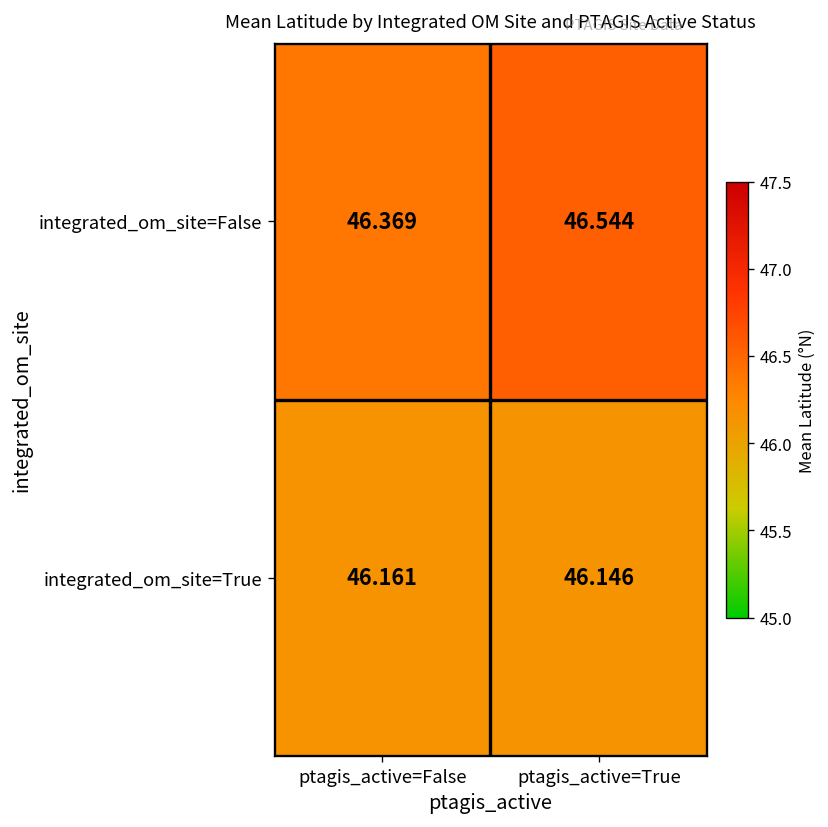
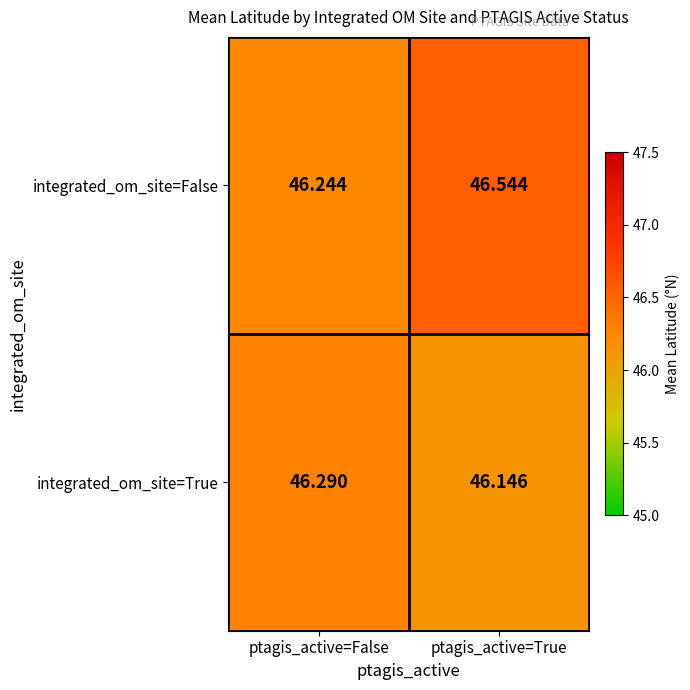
  {
    "integrated_om_site=False": {
-     "ptagis_active=False": 46.369,
+     "ptagis_active=False": 46.244,
      "ptagis_active=True": 46.544
    },
    "integrated_om_site=True": {
-     "ptagis_active=False": 46.161,
+     "ptagis_active=False": 46.290,
      "ptagis_active=True": 46.146
    }
  }
